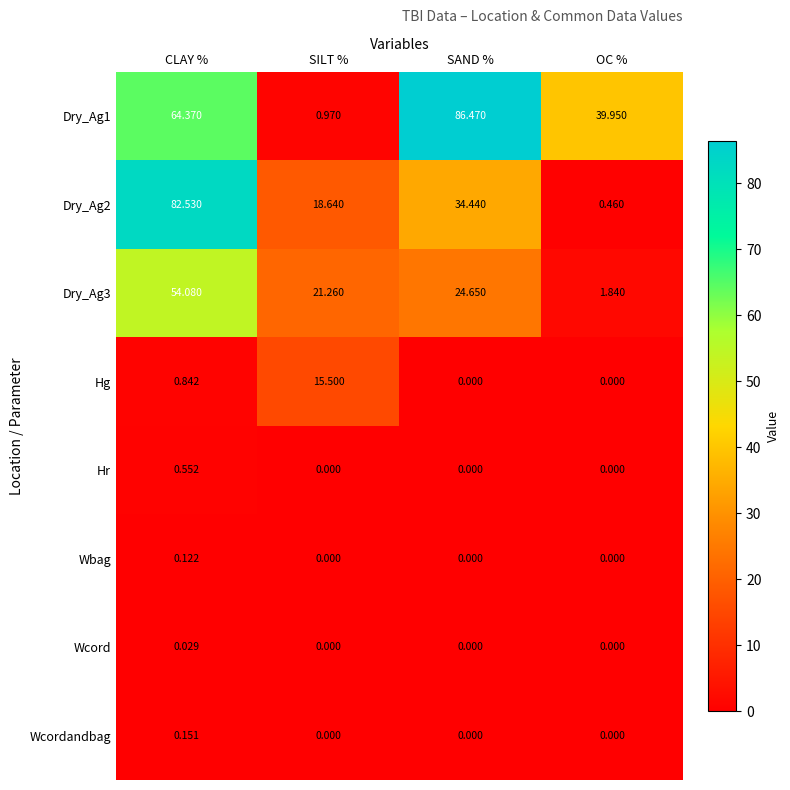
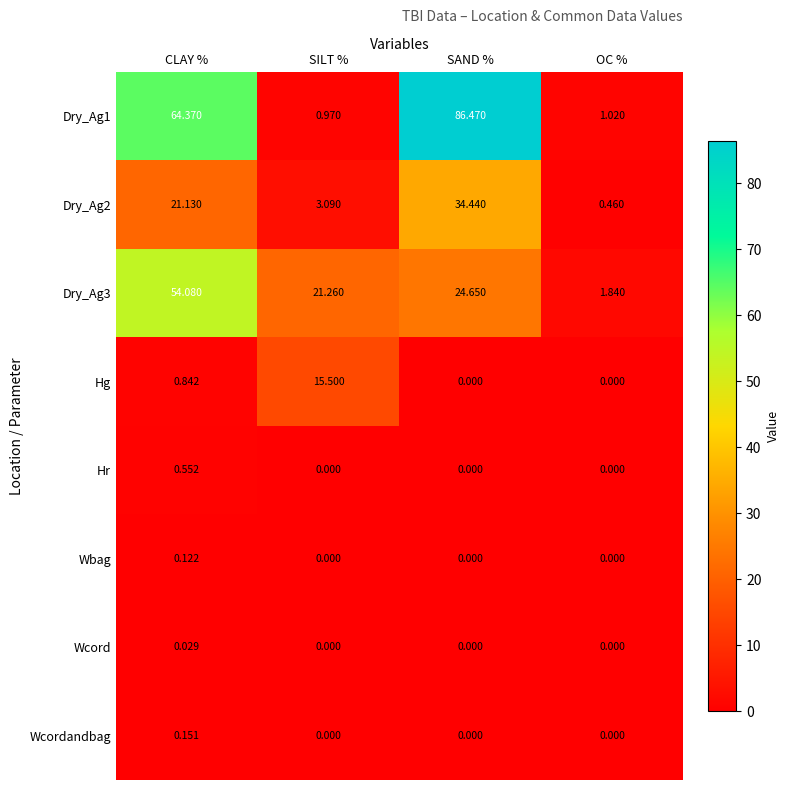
  {
    "Dry_Ag1": {
      "CLAY %": 64.370,
      "SILT %": 0.970,
      "SAND %": 86.470,
-     "OC %": 39.950
+     "OC %": 1.020
    },
    "Dry_Ag2": {
-     "CLAY %": 82.530,
-     "SILT %": 18.640,
+     "CLAY %": 21.130,
+     "SILT %": 3.090,
      "SAND %": 34.440,
      "OC %": 0.460
    },
    "Dry_Ag3": {
      "CLAY %": 54.080,
      "SILT %": 21.260,
      "SAND %": 24.650,
      "OC %": 1.840
    },
    "Hg": {
      "CLAY %": 0.842,
      "SILT %": 15.500,
      "SAND %": 0.000,
      "OC %": 0.000
    },
    "Hr": {
      "CLAY %": 0.552,
      "SILT %": 0.000,
      "SAND %": 0.000,
      "OC %": 0.000
    },
    "Wbag": {
      "CLAY %": 0.122,
      "SILT %": 0.000,
      "SAND %": 0.000,
      "OC %": 0.000
    },
    "Wcord": {
      "CLAY %": 0.029,
      "SILT %": 0.000,
      "SAND %": 0.000,
      "OC %": 0.000
    },
    "Wcordandbag": {
      "CLAY %": 0.151,
      "SILT %": 0.000,
      "SAND %": 0.000,
      "OC %": 0.000
    }
  }
